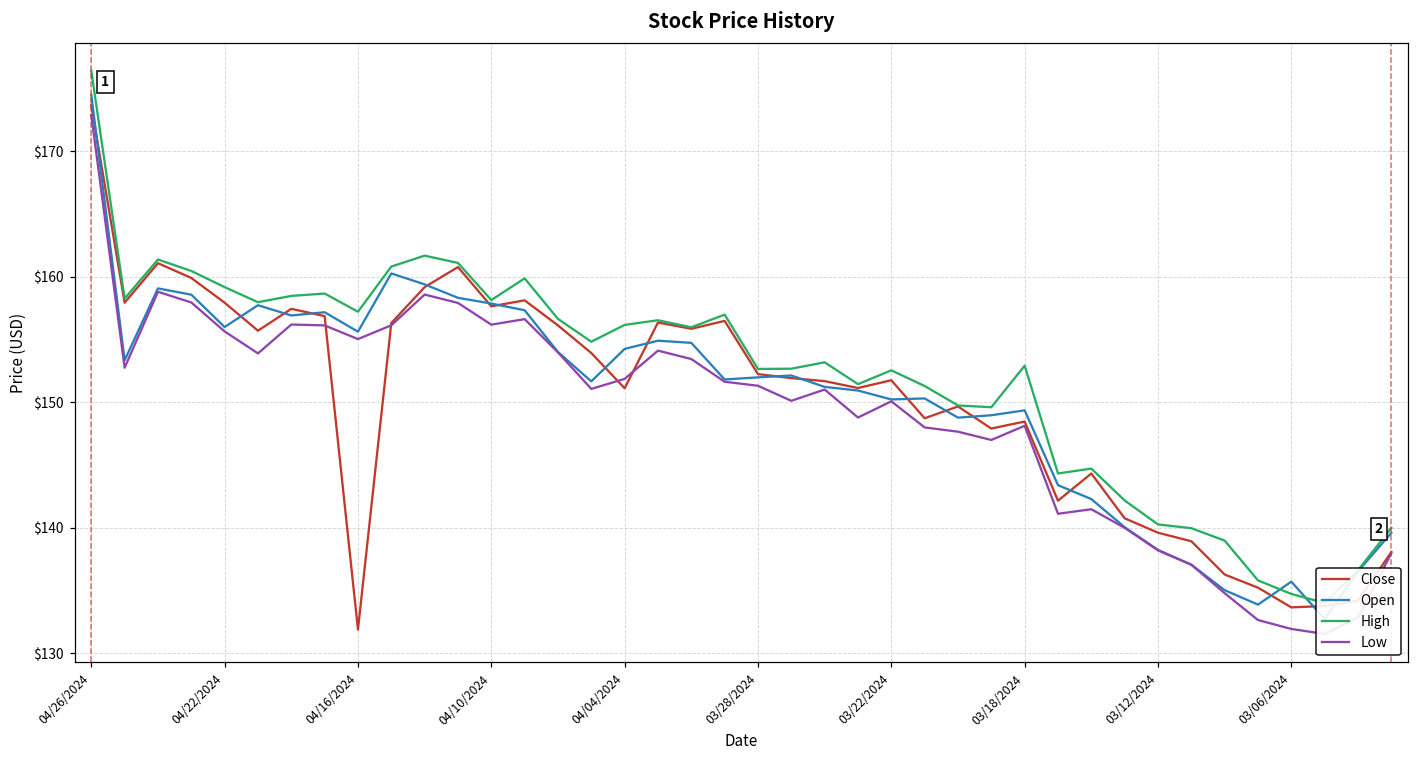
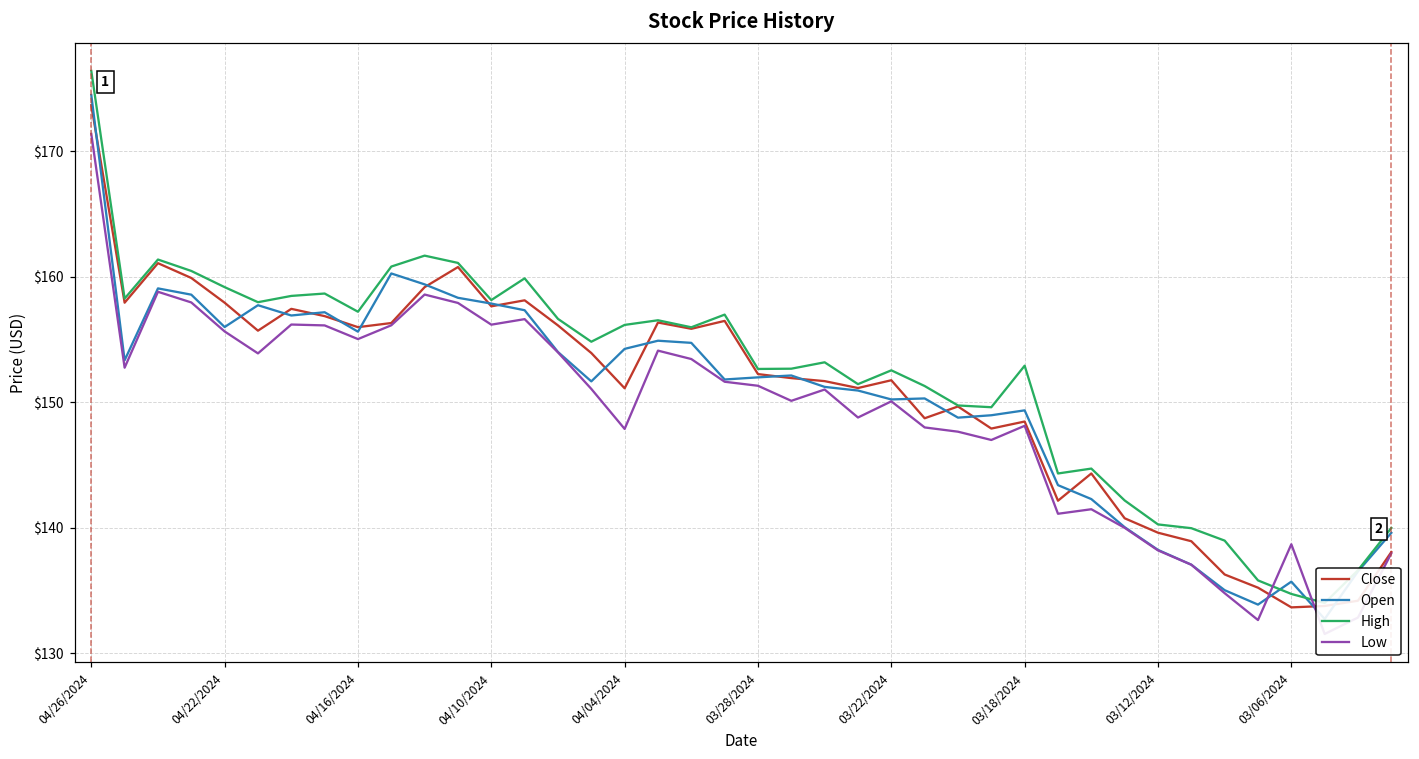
  {
    "Close": {
      "04/26/2024": "$173.7",
      "04/22/2024": "$158.0",
-     "04/16/2024": "$131.9",
+     "04/16/2024": "$156.0",
      "04/04/2024": "$151.1",
      "03/28/2024": "$152.3",
      "03/22/2024": "$151.8",
      "03/18/2024": "$148.5",
      "03/12/2024": "$139.6",
      "03/06/2024": "$133.7"
    },
    "Open": {
      "04/22/2024": "$156.0",
      "04/16/2024": "$155.6",
      "04/04/2024": "$154.3",
      "03/28/2024": "$152.0",
      "03/18/2024": "$149.4",
      "03/06/2024": "$135.7"
    },
    "High": {
      "04/22/2024": "$159.2",
      "04/16/2024": "$157.2",
      "04/10/2024": "$158.2",
      "04/04/2024": "$156.2",
      "03/28/2024": "$152.7",
      "03/22/2024": "$152.6",
      "03/18/2024": "$152.9",
      "03/12/2024": "$140.3",
      "03/06/2024": "$134.7"
    },
    "Low": {
-     "04/26/2024": "$172.9",
+     "04/26/2024": "$171.4",
      "04/22/2024": "$155.7",
      "04/16/2024": "$155.1",
      "04/10/2024": "$156.2",
-     "04/04/2024": "$151.9",
+     "04/04/2024": "$147.9",
      "03/28/2024": "$151.3",
      "03/18/2024": "$148.1",
-     "03/06/2024": "$132.0"
+     "03/06/2024": "$138.7"
    }
  }
